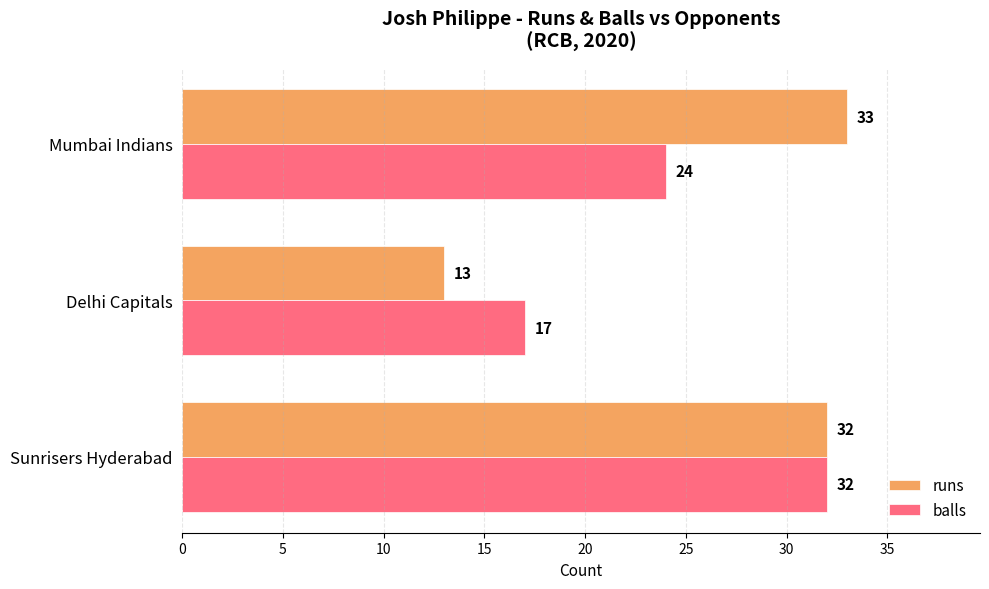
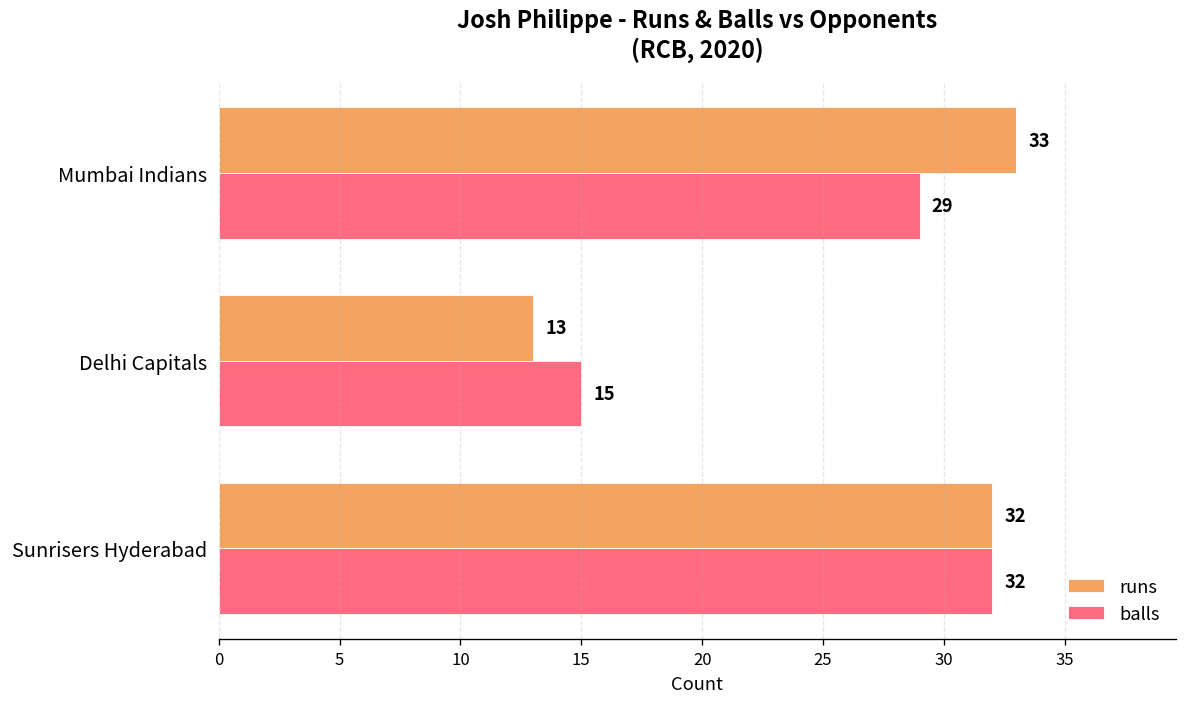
  {
    "runs": {
      "Mumbai Indians": 33,
      "Delhi Capitals": 13,
      "Sunrisers Hyderabad": 32
    },
    "balls": {
-     "Mumbai Indians": 24,
-     "Delhi Capitals": 17,
+     "Mumbai Indians": 29,
+     "Delhi Capitals": 15,
      "Sunrisers Hyderabad": 32
    }
  }
